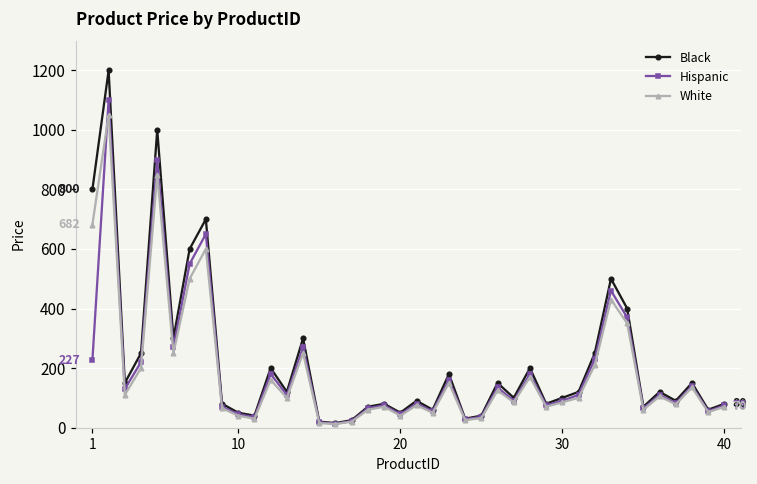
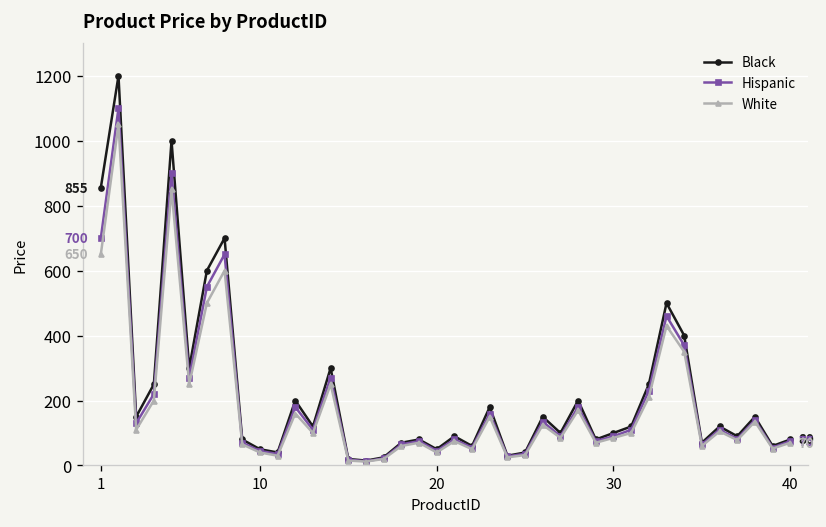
  {
    "Black": {
-     "1": 800
+     "1": 855
    },
    "Hispanic": {
-     "1": 227
+     "1": 700
    },
    "White": {
-     "1": 682
+     "1": 650
    }
  }
